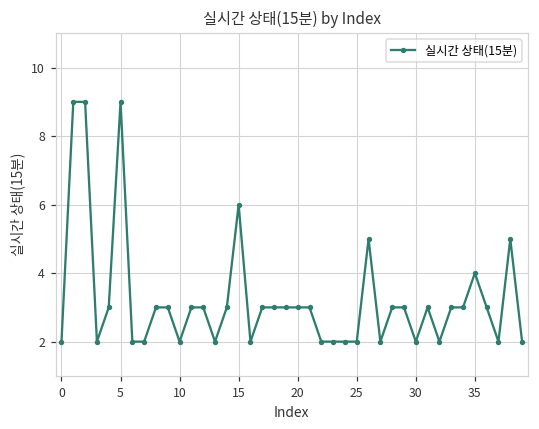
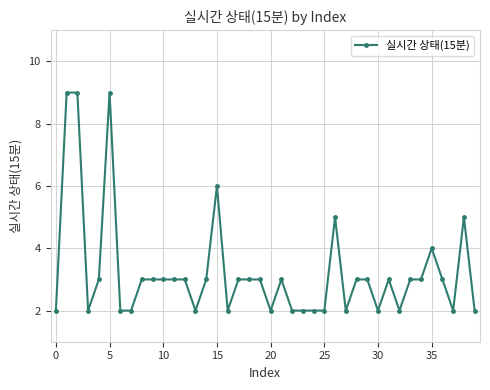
  {
    "0": 2,
    "5": 9,
-   "10": 2,
+   "10": 3,
    "15": 6,
-   "20": 3,
+   "20": 2,
    "25": 2,
    "30": 2,
    "35": 4
  }
